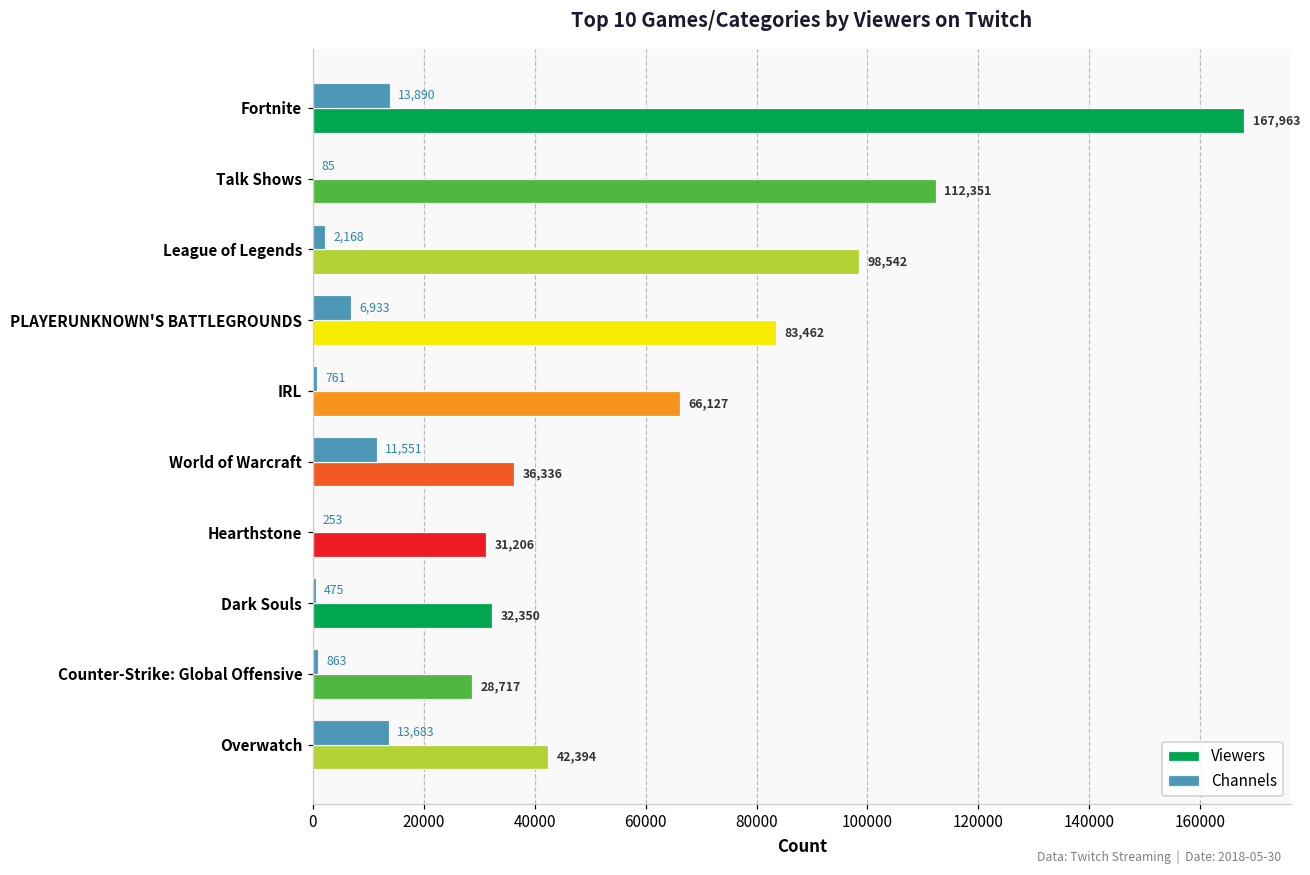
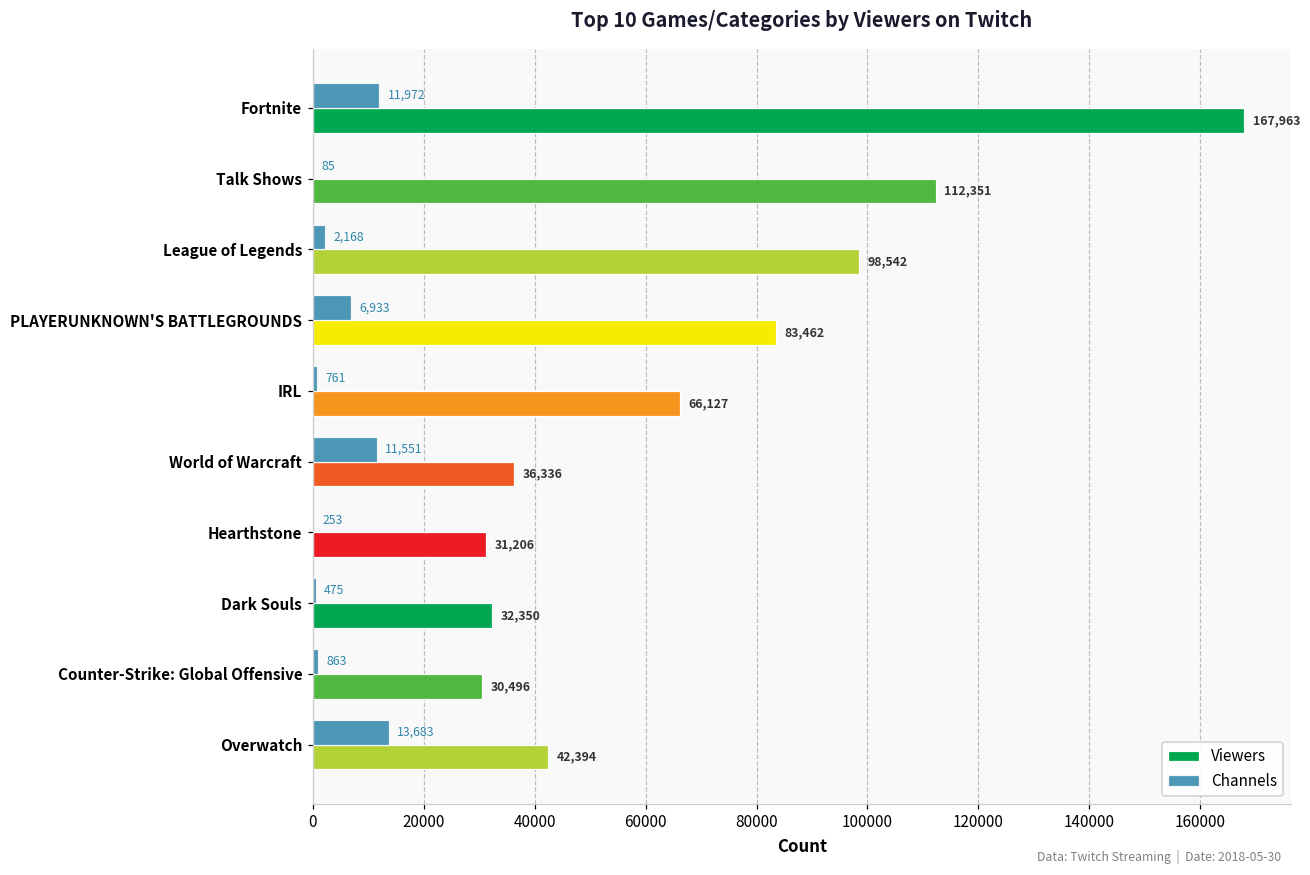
  {
    "Viewers": {
      "Fortnite": "167,963",
      "Talk Shows": "112,351",
      "League of Legends": "98,542",
      "PLAYERUNKNOWN'S BATTLEGROUNDS": "83,462",
      "IRL": "66,127",
      "World of Warcraft": "36,336",
      "Hearthstone": "31,206",
      "Dark Souls": "32,350",
-     "Counter-Strike: Global Offensive": "28,717",
+     "Counter-Strike: Global Offensive": "30,496",
      "Overwatch": "42,394"
    },
    "Channels": {
-     "Fortnite": "13,890",
+     "Fortnite": "11,972",
      "Talk Shows": "85",
      "League of Legends": "2,168",
      "PLAYERUNKNOWN'S BATTLEGROUNDS": "6,933",
      "IRL": "761",
      "World of Warcraft": "11,551",
      "Hearthstone": "253",
      "Dark Souls": "475",
      "Counter-Strike: Global Offensive": "863",
      "Overwatch": "13,683"
    }
  }
